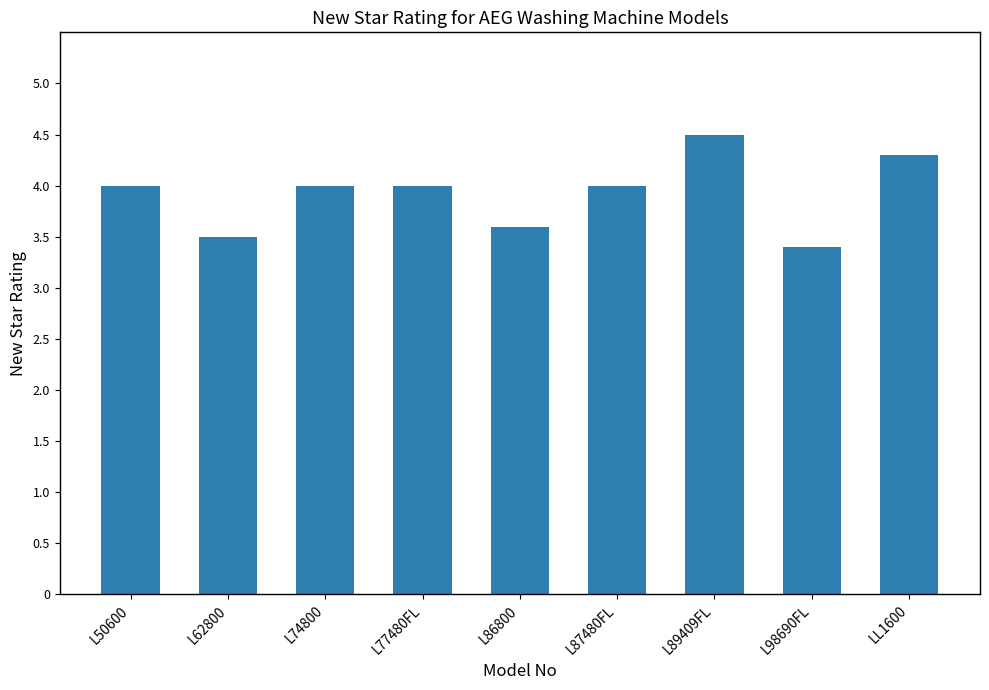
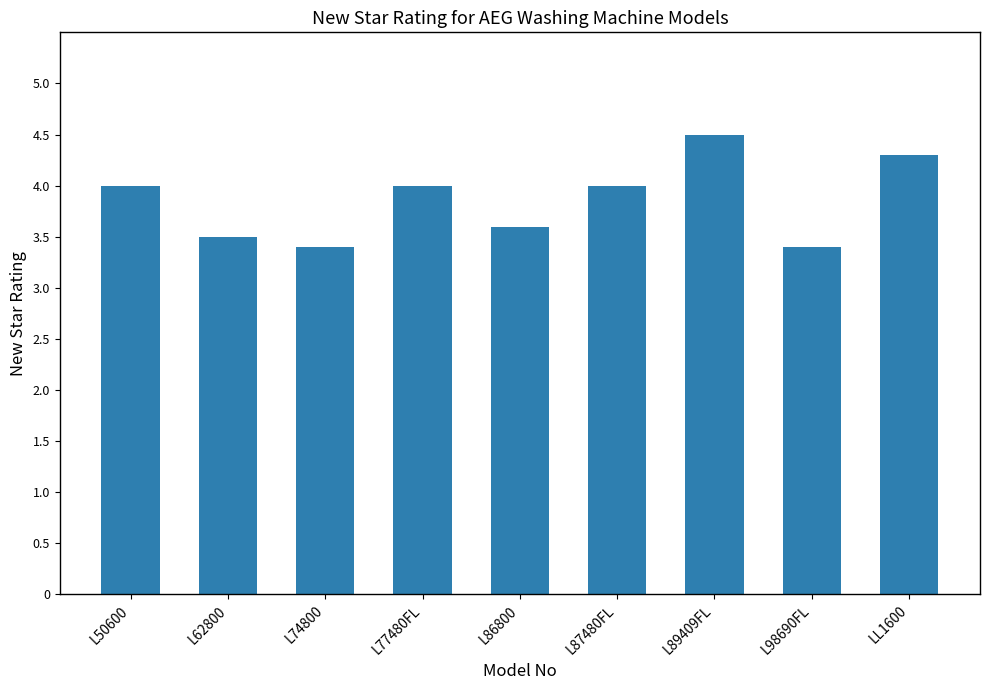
  {
    "L50600": 4.0,
    "L62800": 3.5,
-   "L74800": 4.0,
+   "L74800": 3.4,
    "L77480FL": 4.0,
    "L86800": 3.6,
    "L87480FL": 4.0,
    "L89409FL": 4.5,
    "L98690FL": 3.4,
    "LL1600": 4.3
  }
